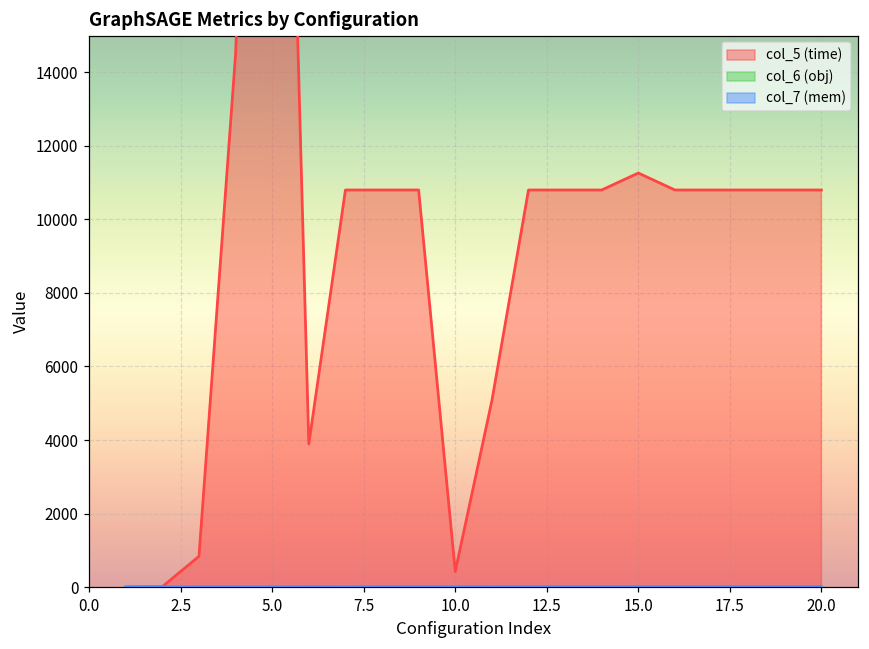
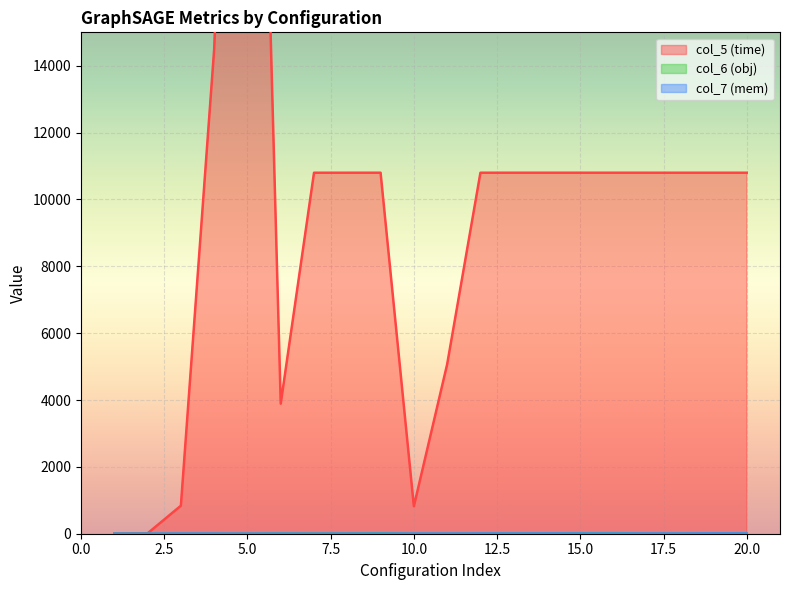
  {
    "col_5 (time)": {
-     "10.0": 400,
-     "15.0": 11300,
+     "10.0": 800,
+     "15.0": 10800,
      "20.0": 10800
    }
  }
